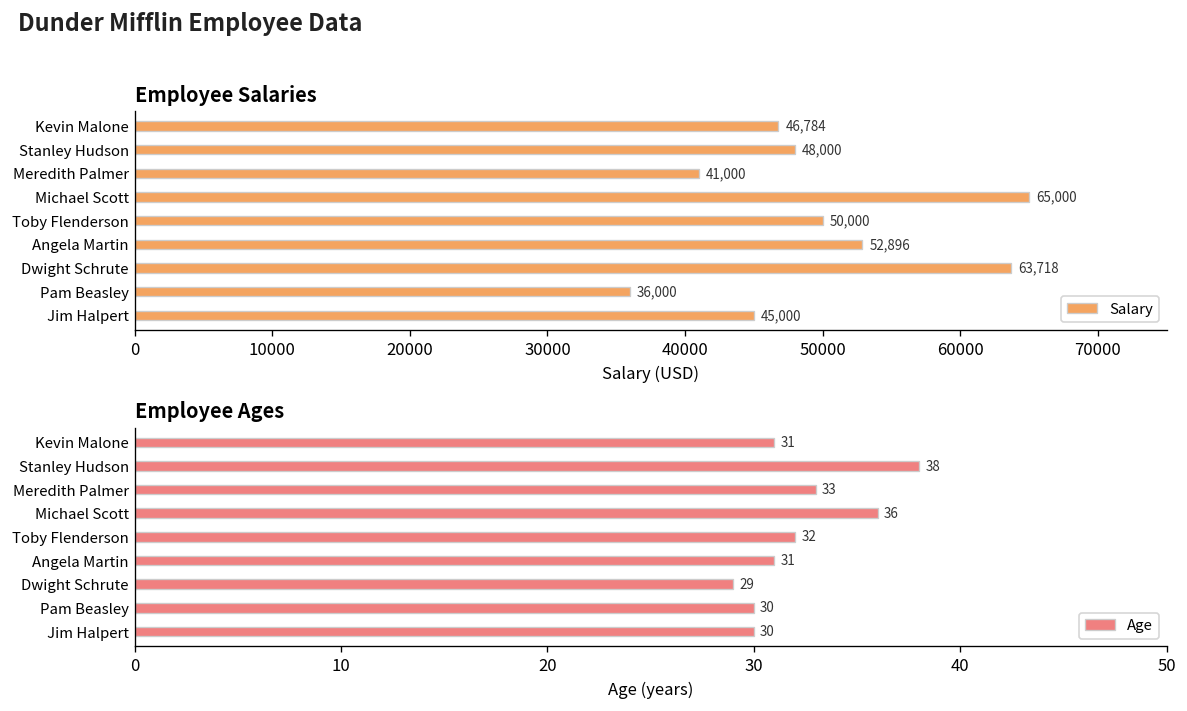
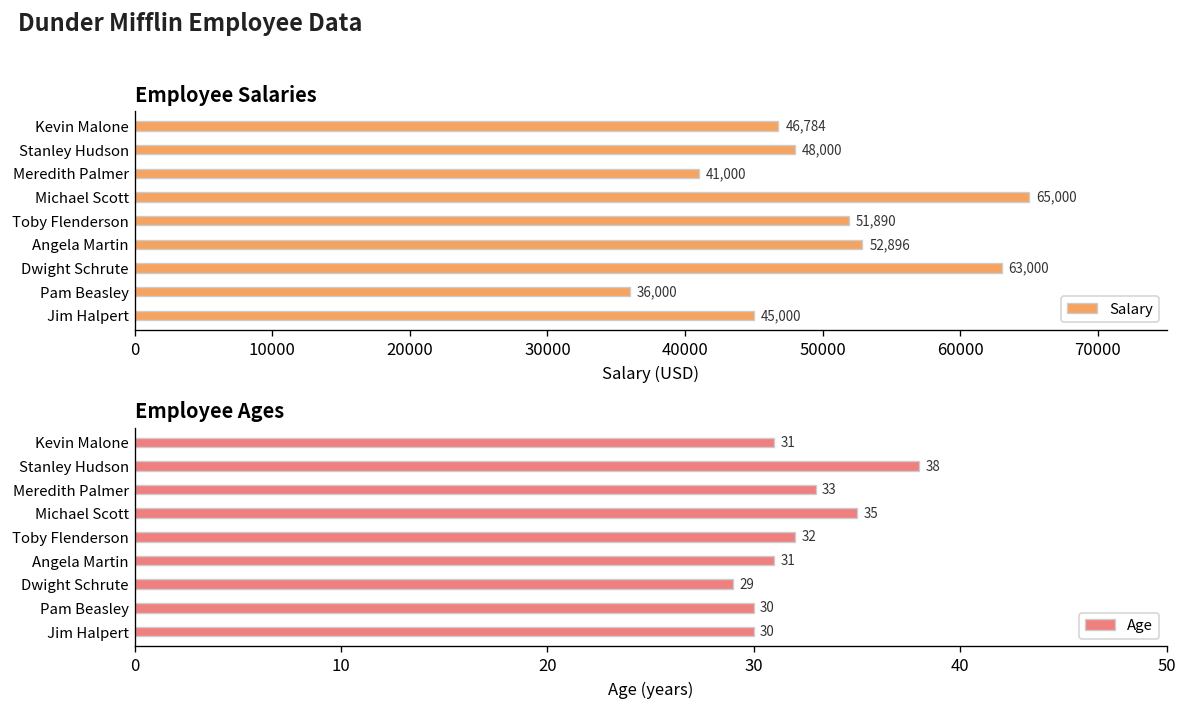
  {
    "Employee Salaries": {
      "Kevin Malone": "46,784",
      "Stanley Hudson": "48,000",
      "Meredith Palmer": "41,000",
      "Michael Scott": "65,000",
-     "Toby Flenderson": "50,000",
+     "Toby Flenderson": "51,890",
      "Angela Martin": "52,896",
-     "Dwight Schrute": "63,718",
+     "Dwight Schrute": "63,000",
      "Pam Beasley": "36,000",
      "Jim Halpert": "45,000"
    },
    "Employee Ages": {
      "Kevin Malone": "31",
      "Stanley Hudson": "38",
      "Meredith Palmer": "33",
-     "Michael Scott": "36",
+     "Michael Scott": "35",
      "Toby Flenderson": "32",
      "Angela Martin": "31",
      "Dwight Schrute": "29",
      "Pam Beasley": "30",
      "Jim Halpert": "30"
    }
  }
